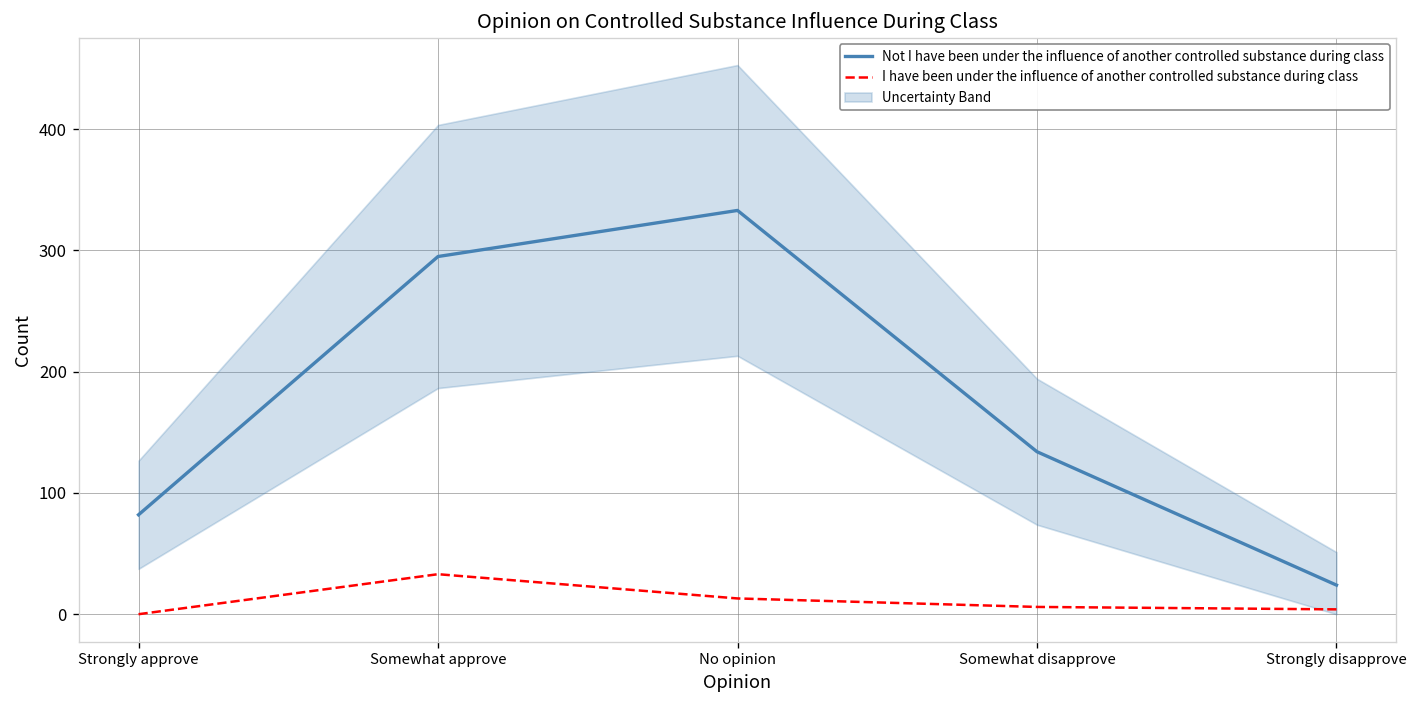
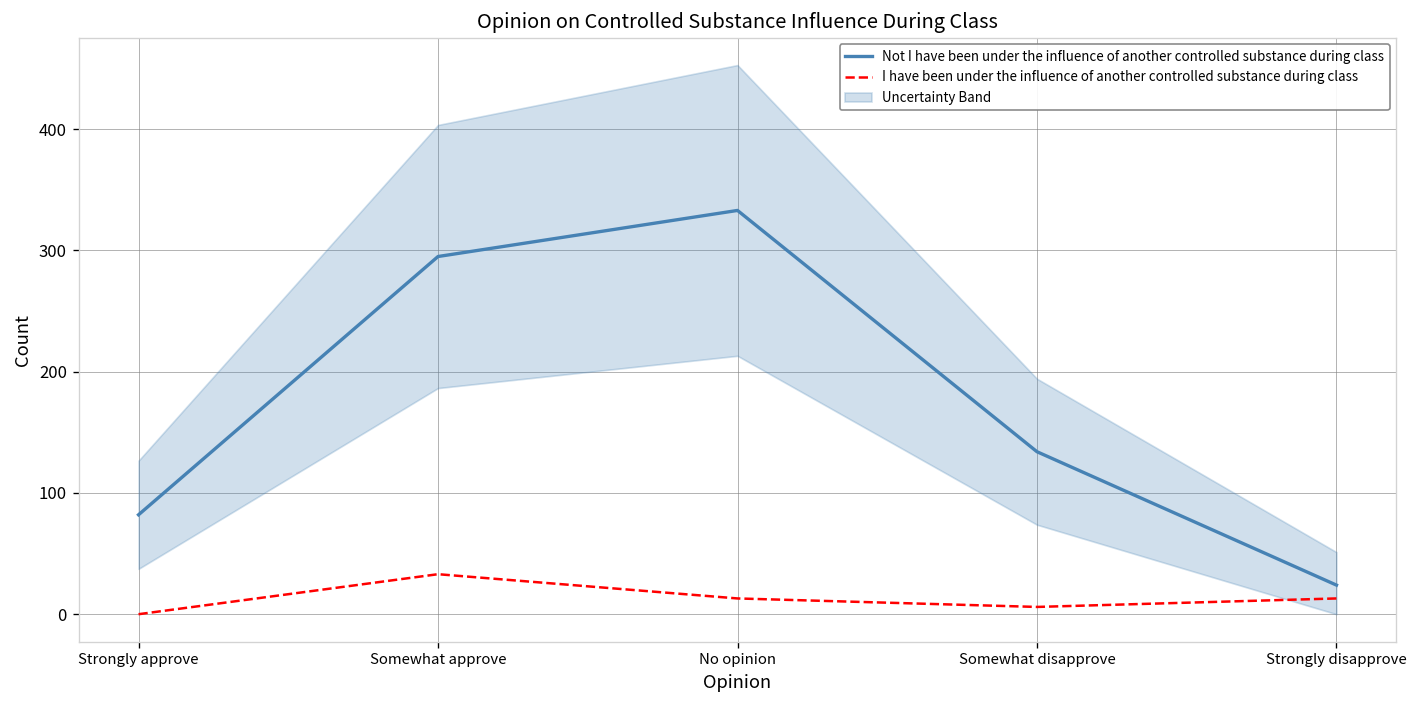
  {
    "I have been under the influence of another controlled substance during class": {
      "Strongly approve": 0,
      "Somewhat approve": 33,
      "No opinion": 13,
      "Somewhat disapprove": 6,
-     "Strongly disapprove": 4
+     "Strongly disapprove": 13
    }
  }
